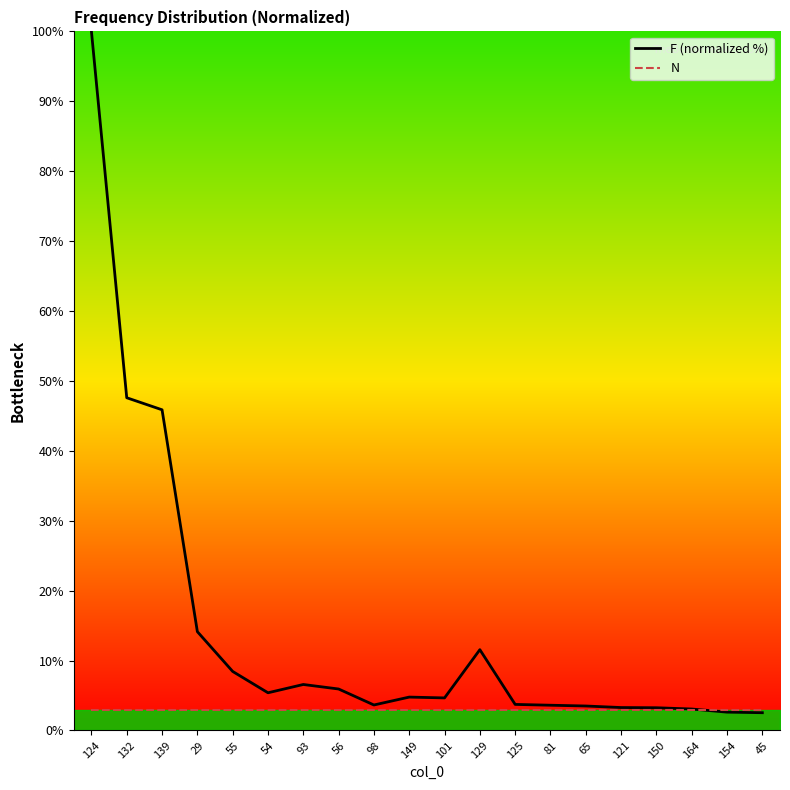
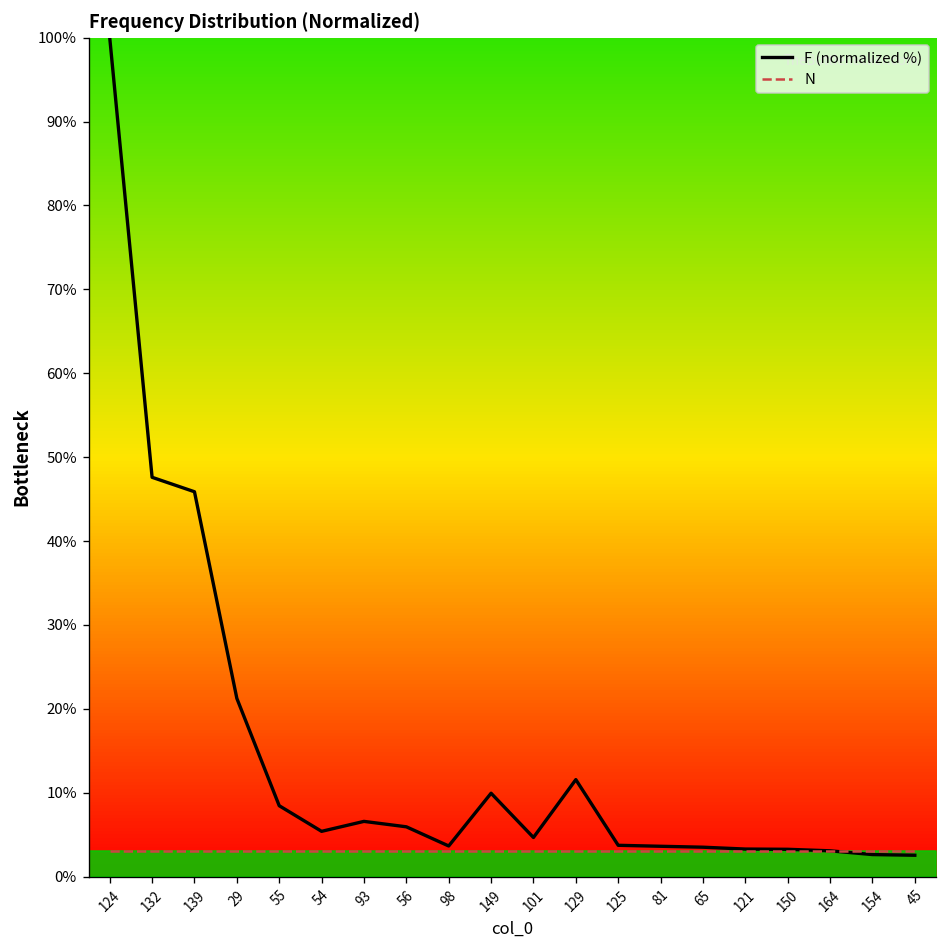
  {
    "F (normalized %)": {
      "124": "100%",
      "132": "48%",
      "139": "46%",
-     "29": "14%",
+     "29": "21%",
      "55": "8%",
      "54": "5%",
      "93": "7%",
      "56": "6%",
      "98": "4%",
-     "149": "5%",
+     "149": "10%",
      "101": "5%",
      "129": "12%",
      "125": "4%",
      "81": "4%",
      "65": "4%",
      "154": "3%",
      "45": "3%"
    },
    "N": {
      "124": "3%",
      "132": "3%",
      "139": "3%",
      "29": "3%",
      "55": "3%",
      "54": "3%",
      "93": "3%",
      "56": "3%",
      "98": "3%",
      "149": "3%",
      "101": "3%",
      "129": "3%",
      "125": "3%",
      "81": "3%",
      "65": "3%",
      "154": "3%",
      "45": "3%"
    }
  }
